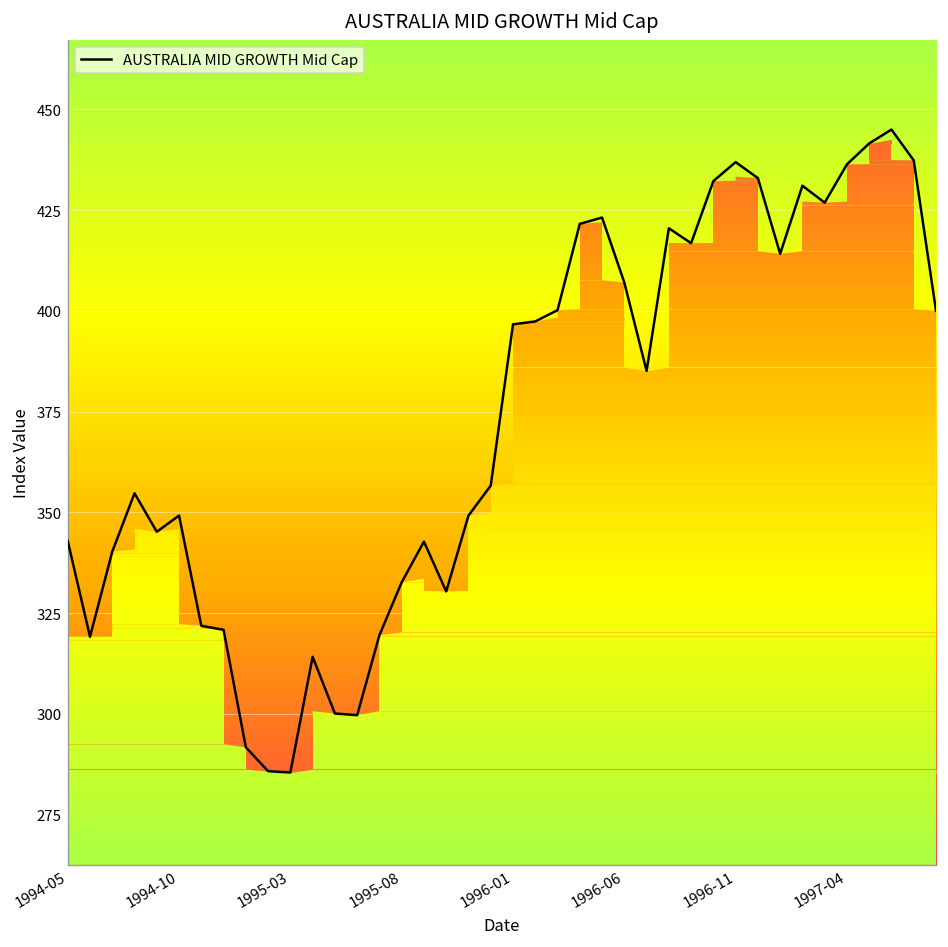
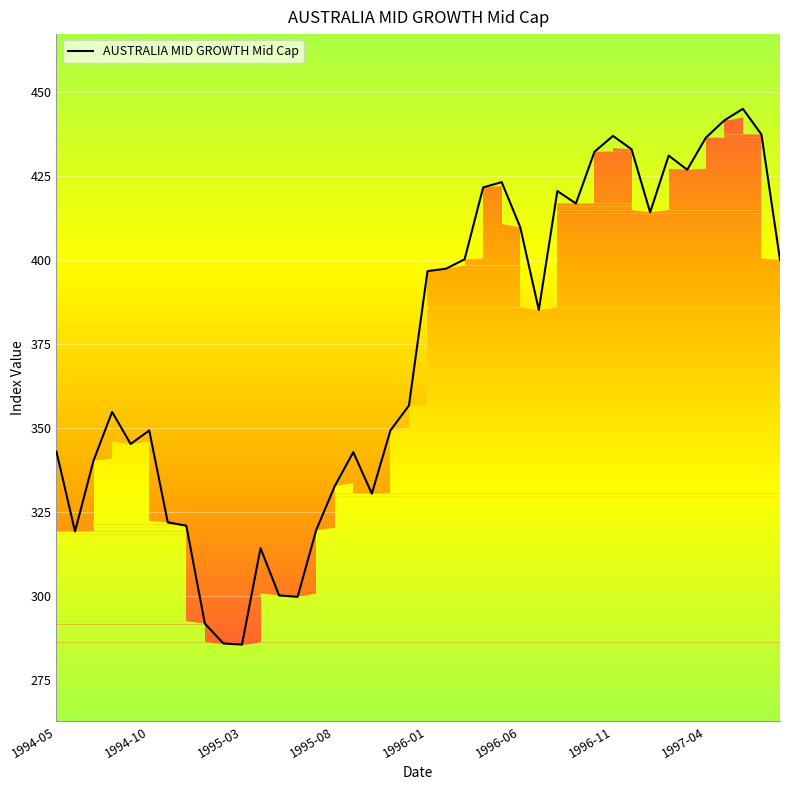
  {
    "AUSTRALIA MID GROWTH Mid Cap": {
      "1994-05": 343,
      "1994-10": 349,
      "1995-08": 333,
      "1996-01": 397,
-     "1996-06": 407,
+     "1996-06": 410,
      "1996-11": 437,
      "1997-04": 436
    }
  }
